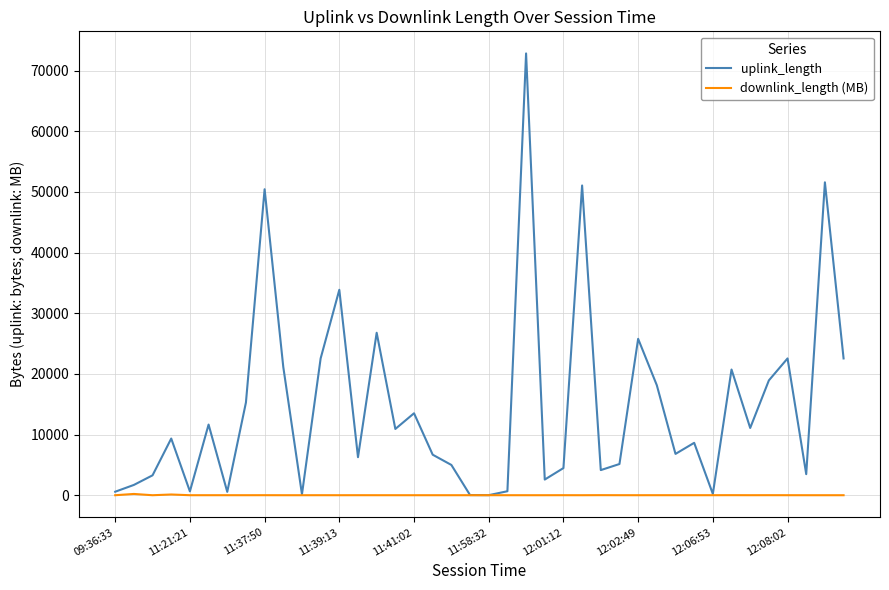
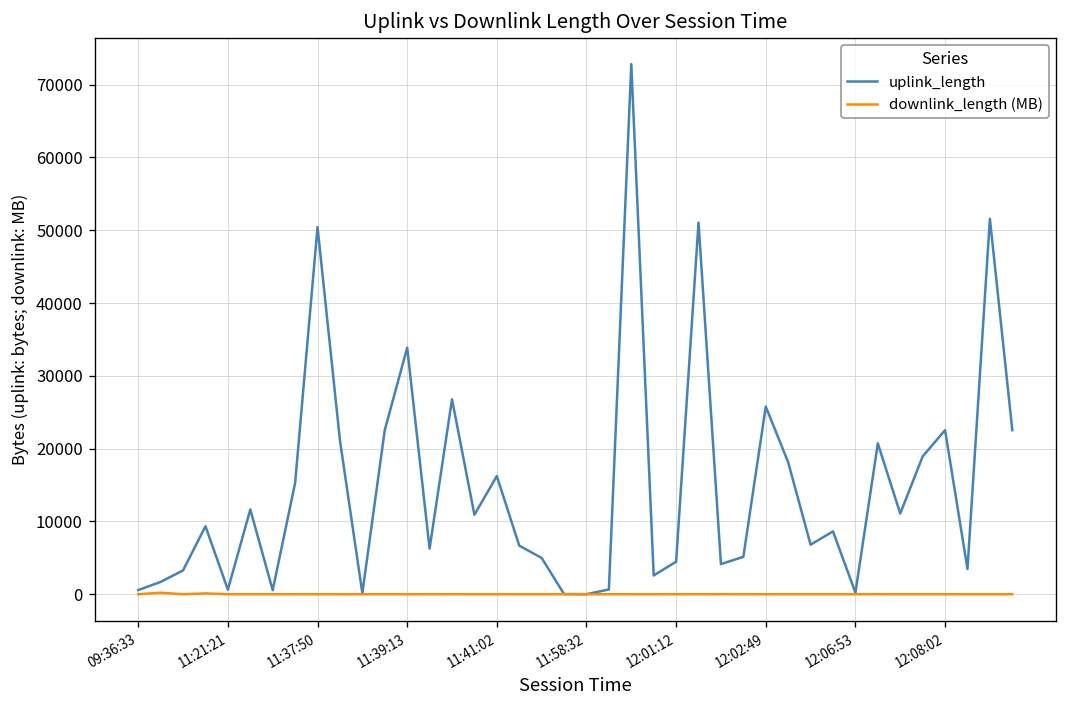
  {
    "uplink_length": {
      "11:21:21": 1000,
      "11:37:50": 50000,
      "11:39:13": 34000,
-     "11:41:02": 14000,
+     "11:41:02": 16000,
      "12:01:12": 4000,
      "12:02:49": 26000,
      "12:08:02": 23000
    },
    "downlink_length (MB)": {
      "11:21:21": 0,
      "11:37:50": 0,
      "11:39:13": 0,
      "11:41:02": 0,
      "12:01:12": 0,
      "12:02:49": 0,
      "12:08:02": 0
    }
  }
